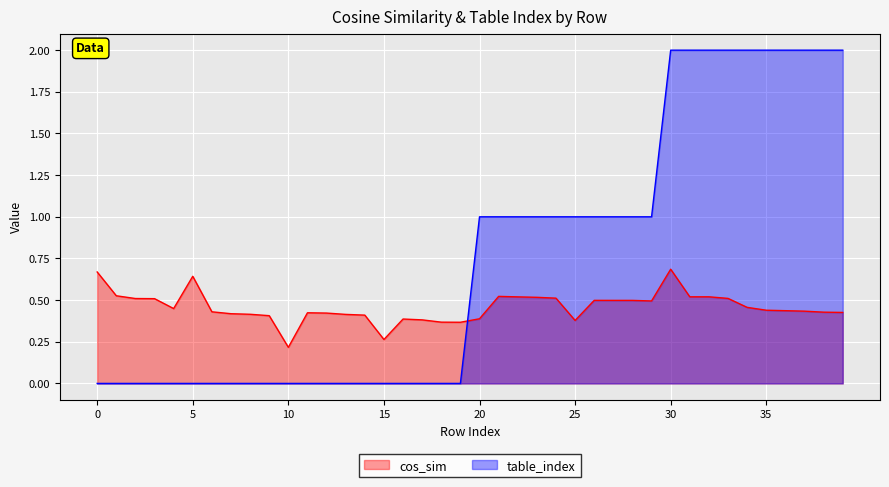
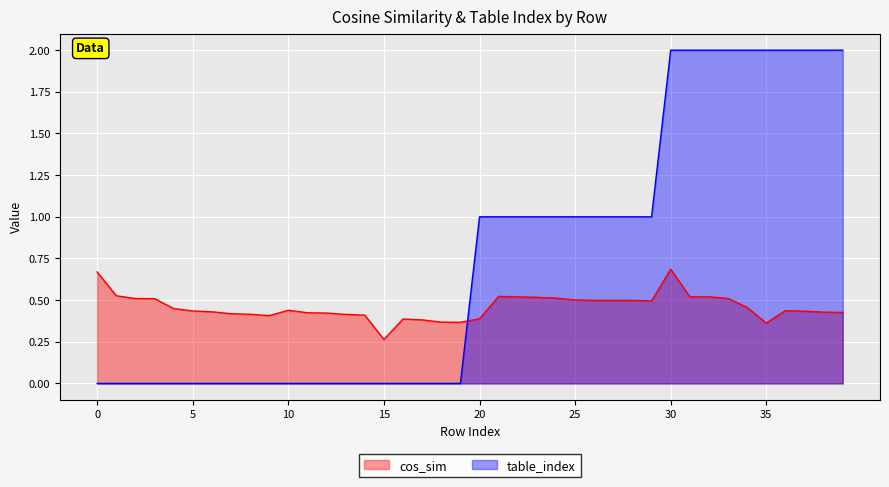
  {
    "cos_sim": {
      "0": 0.67,
-     "5": 0.64,
-     "10": 0.22,
+     "5": 0.43,
+     "10": 0.44,
      "15": 0.26,
      "20": 0.39,
-     "25": 0.38,
+     "25": 0.50,
      "30": 0.69,
-     "35": 0.44
+     "35": 0.36
    },
    "table_index": {
      "0": 0.00,
      "5": 0.00,
      "10": 0.00,
      "15": 0.00,
      "20": 1.00,
      "25": 1.00,
      "30": 2.00,
      "35": 2.00
    }
  }
